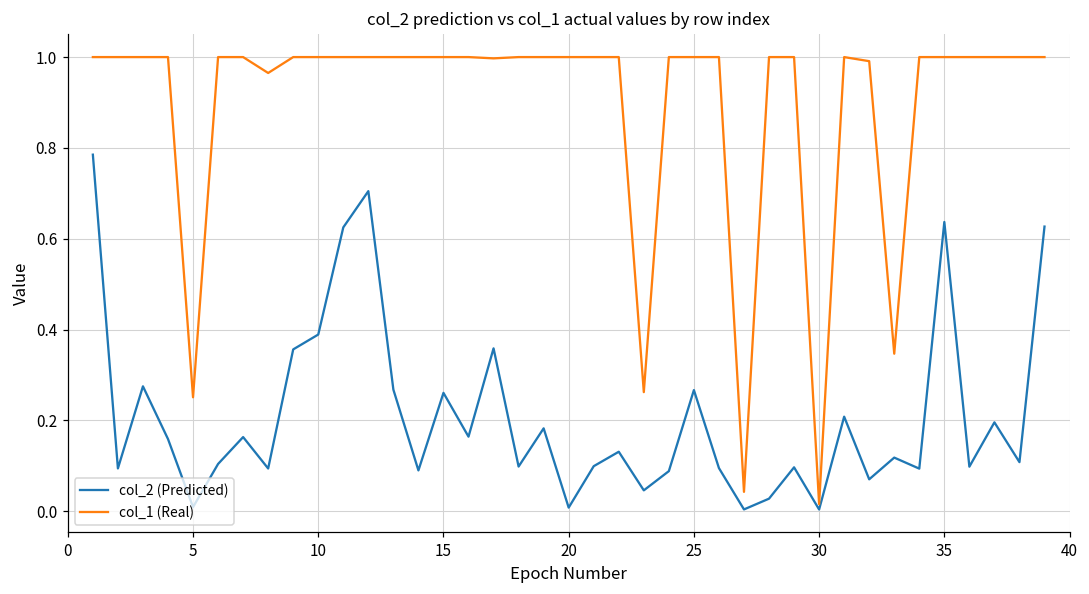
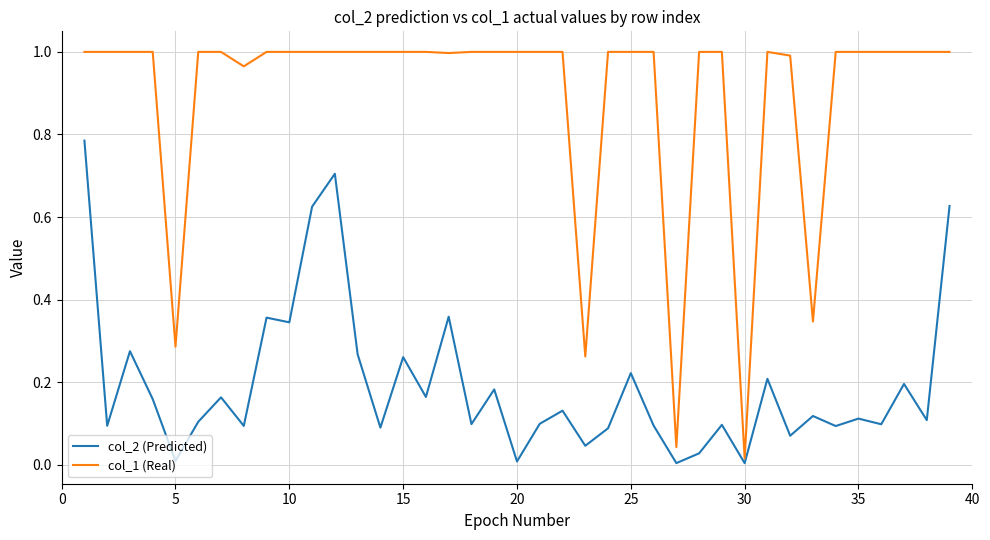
  {
    "col_2 (Predicted)": {
-     "10": 0.39,
+     "10": 0.35,
      "15": 0.26,
      "20": 0.01,
-     "25": 0.27,
+     "25": 0.22,
      "30": 0.00,
-     "35": 0.64
+     "35": 0.11
    },
    "col_1 (Real)": {
-     "5": 0.25,
+     "5": 0.29,
      "10": 1.00,
      "15": 1.00,
      "20": 1.00,
      "25": 1.00,
      "30": 0.02,
      "35": 1.00
    }
  }
